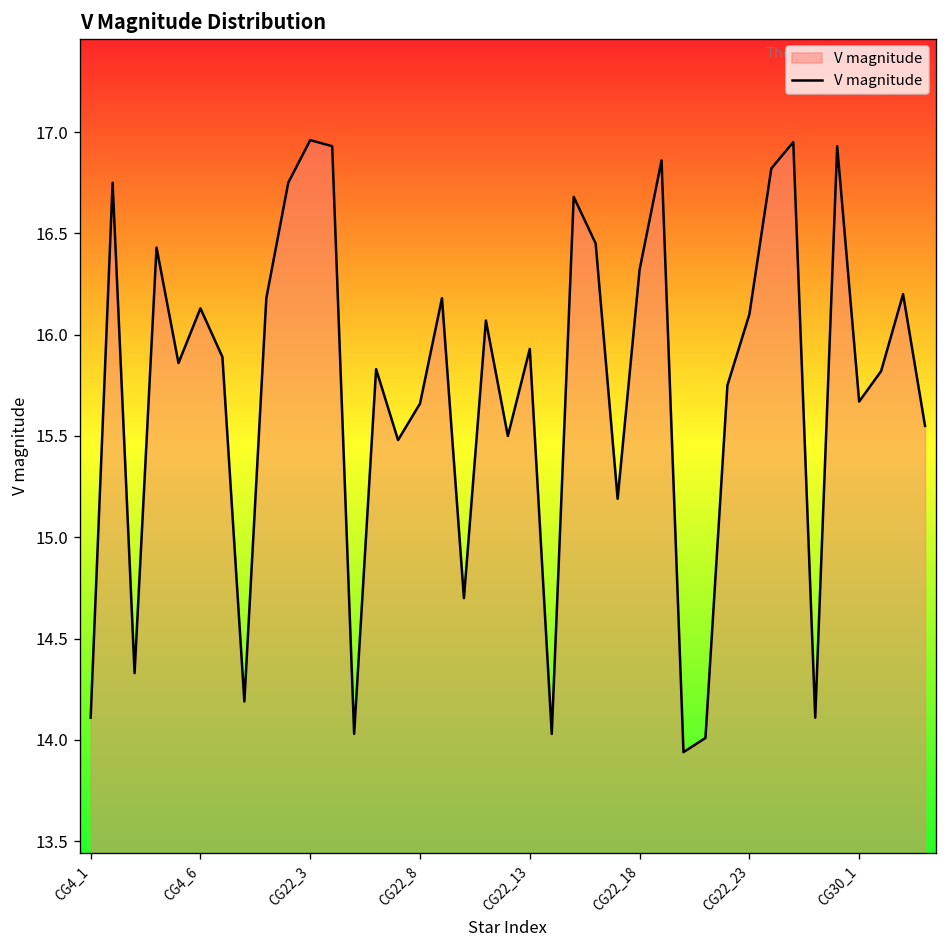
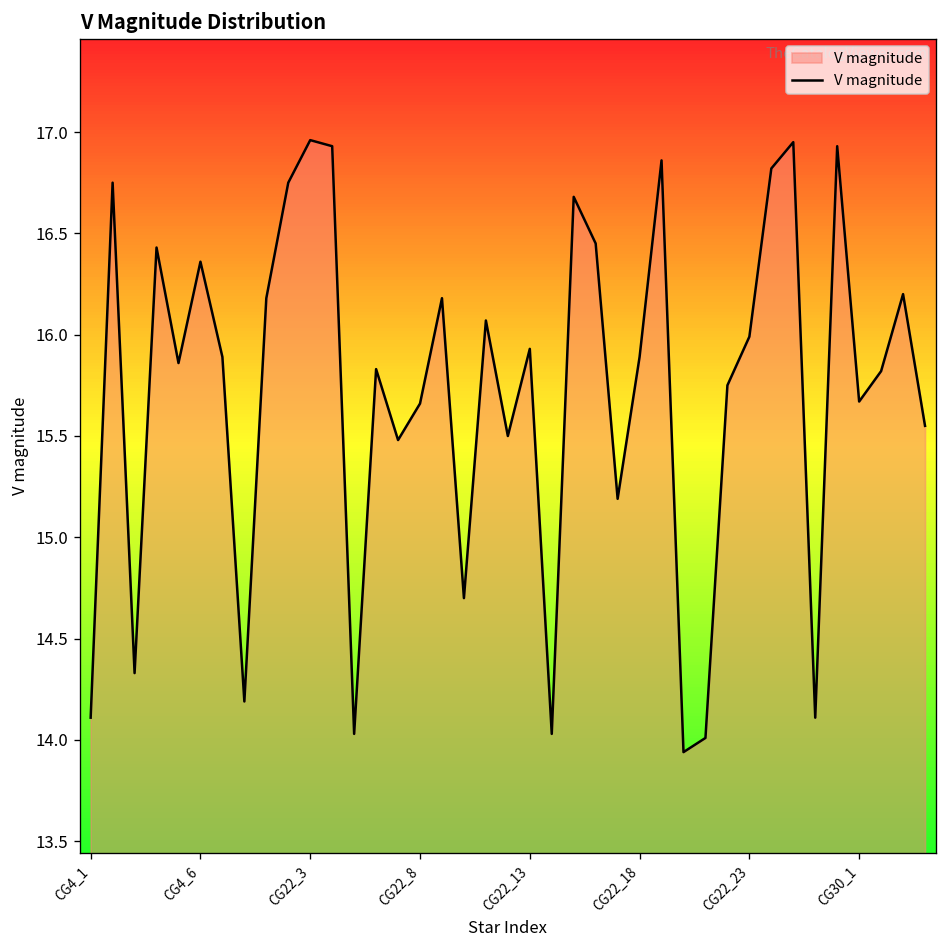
  {
    "CG4_1": 14.11,
-   "CG4_6": 16.13,
+   "CG4_6": 16.36,
    "CG22_3": 16.96,
    "CG22_8": 15.66,
    "CG22_13": 15.93,
-   "CG22_18": 16.32,
-   "CG22_23": 16.10,
+   "CG22_18": 15.89,
+   "CG22_23": 15.99,
    "CG30_1": 15.67
  }
